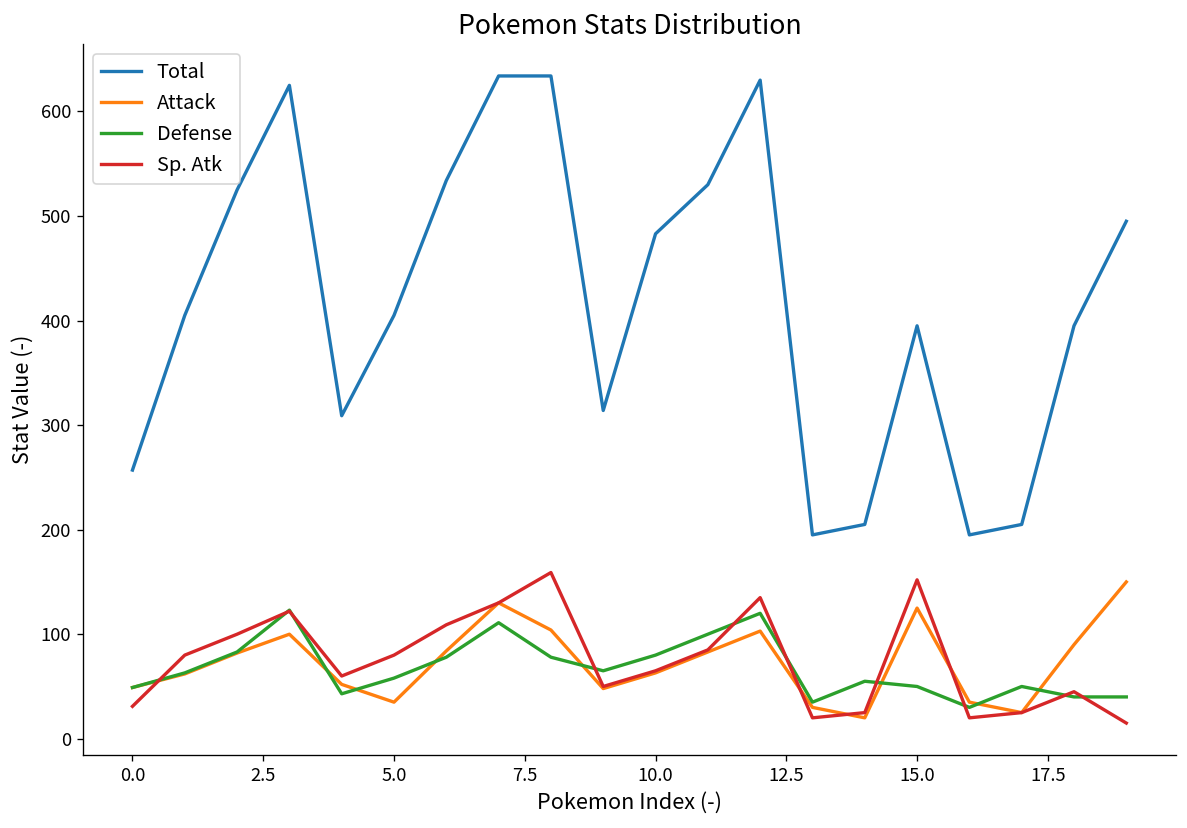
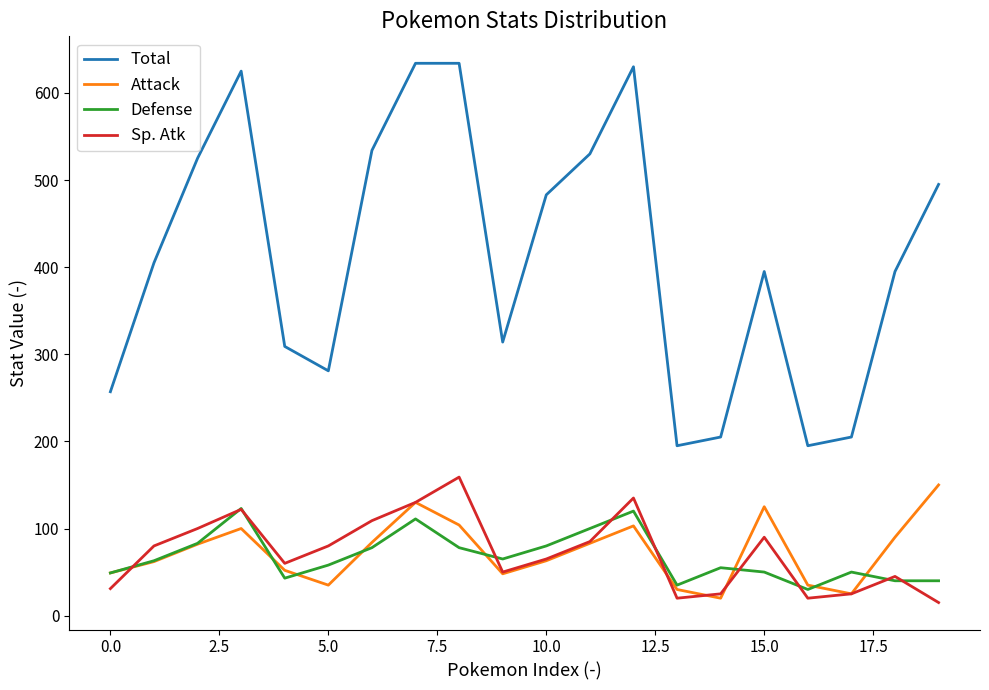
  {
    "Total": {
      "0.0": 260,
-     "5.0": 410,
+     "5.0": 280,
      "10.0": 480,
      "15.0": 400
    },
    "Attack": {
      "5.0": 40,
      "15.0": 130
    },
    "Defense": {
      "5.0": 60,
      "10.0": 80,
      "15.0": 50
    },
    "Sp. Atk": {
      "0.0": 30,
      "5.0": 80,
-     "15.0": 150
+     "15.0": 90
    }
  }
